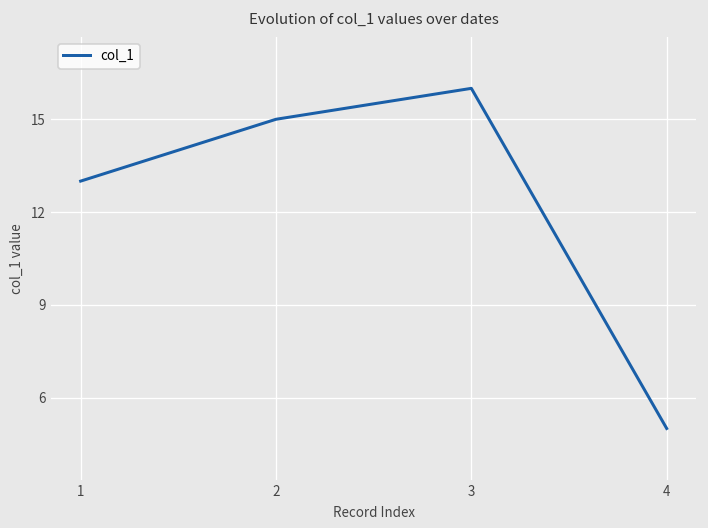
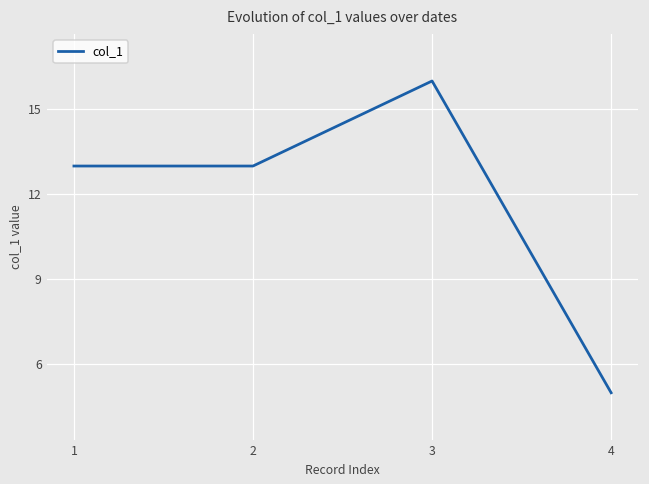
  {
    "1": 13,
-   "2": 15,
+   "2": 13,
    "3": 16,
    "4": 5
  }
